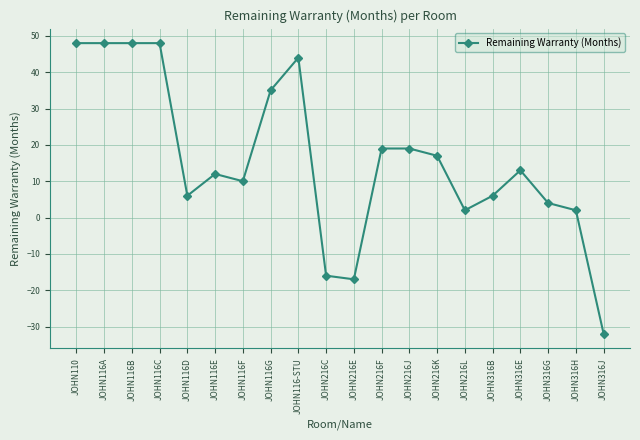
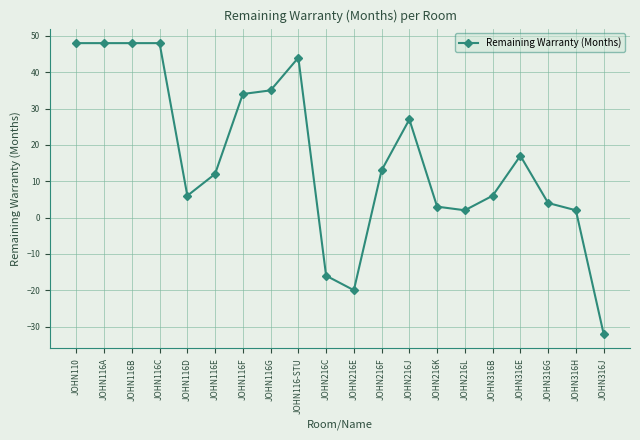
  {
    "JOHN110": 48,
    "JOHN116A": 48,
    "JOHN116B": 48,
    "JOHN116C": 48,
    "JOHN116D": 6,
    "JOHN116E": 12,
-   "JOHN116F": 10,
+   "JOHN116F": 34,
    "JOHN116G": 35,
    "JOHN116-STU": 44,
    "JOHN216C": -16,
-   "JOHN216E": -17,
-   "JOHN216F": 19,
-   "JOHN216J": 19,
-   "JOHN216K": 17,
+   "JOHN216E": -20,
+   "JOHN216F": 13,
+   "JOHN216J": 27,
+   "JOHN216K": 3,
    "JOHN216L": 2,
    "JOHN316B": 6,
-   "JOHN316E": 13,
+   "JOHN316E": 17,
    "JOHN316G": 4,
    "JOHN316H": 2,
    "JOHN316J": -32
  }
